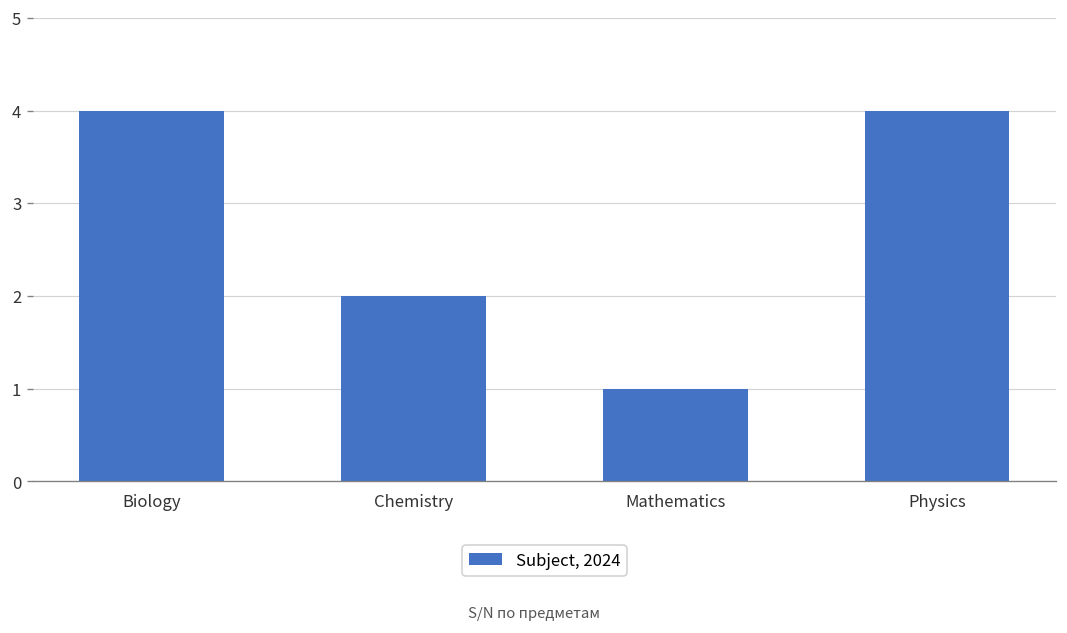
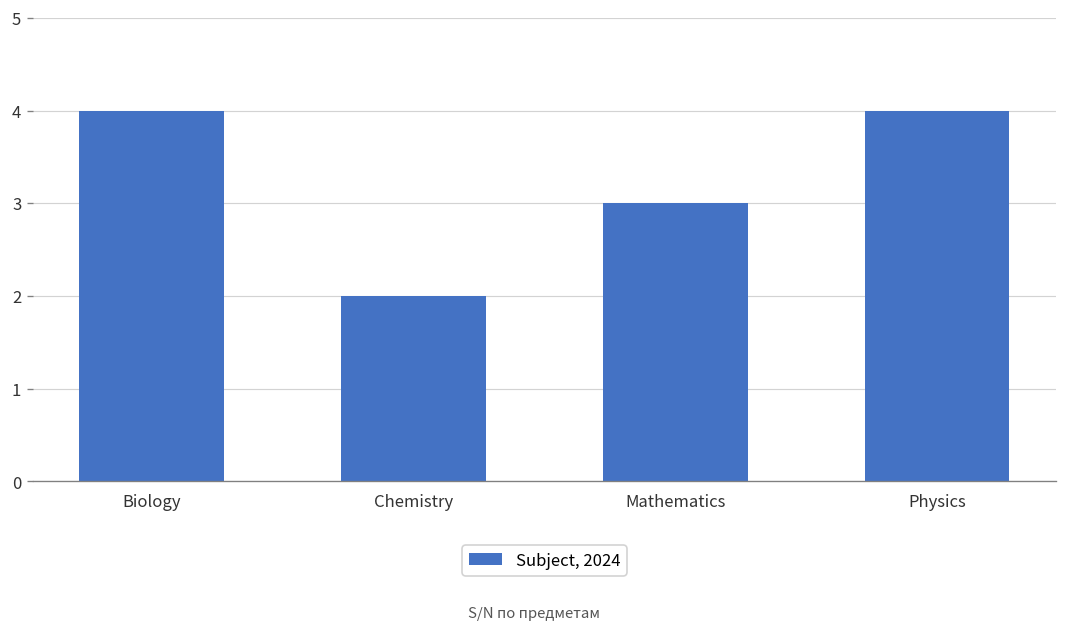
  {
    "Biology": 4,
    "Chemistry": 2,
-   "Mathematics": 1,
+   "Mathematics": 3,
    "Physics": 4
  }
